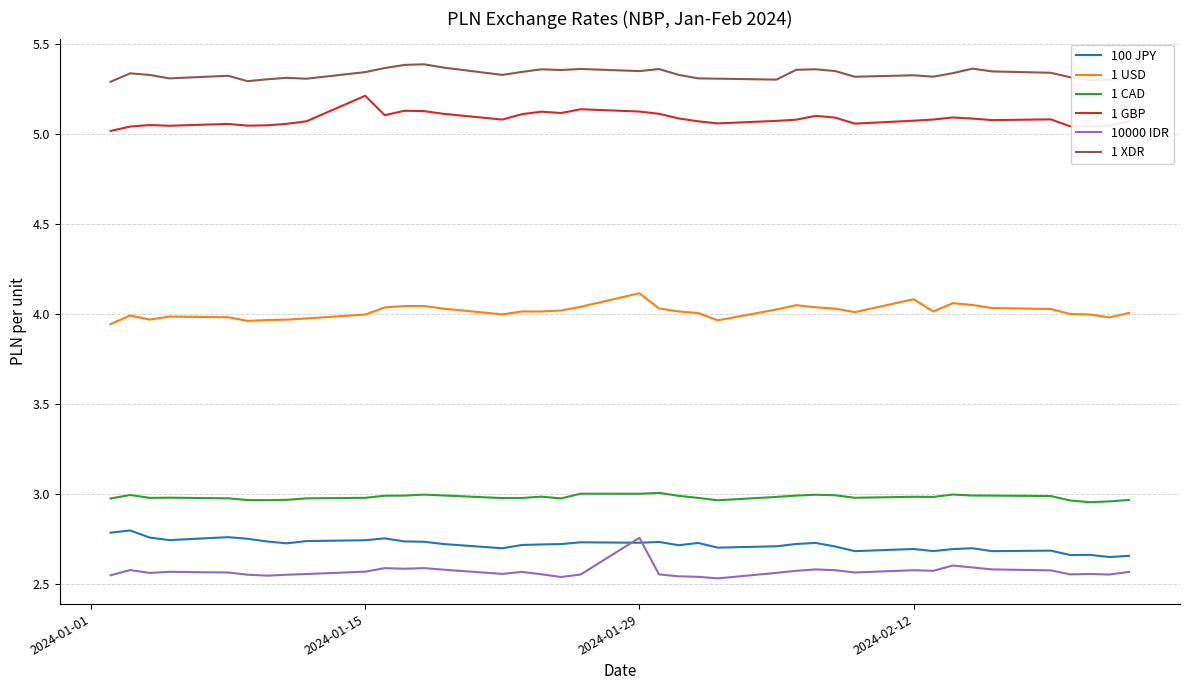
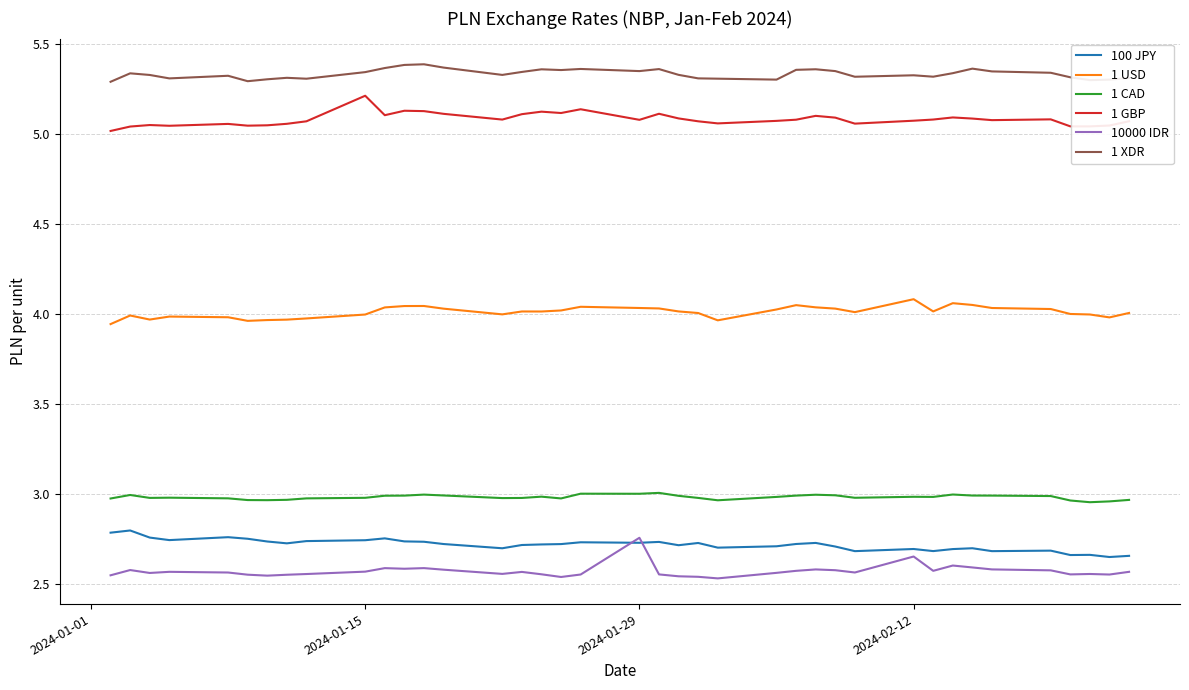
  {
    "100 JPY": {
      "2024-01-15": 2.74,
      "2024-01-29": 2.73,
      "2024-02-12": 2.69
    },
    "1 USD": {
      "2024-01-15": 4.00,
-     "2024-01-29": 4.11,
+     "2024-01-29": 4.03,
      "2024-02-12": 4.08
    },
    "1 CAD": {
      "2024-01-15": 2.98,
      "2024-01-29": 3.00,
      "2024-02-12": 2.98
    },
    "1 GBP": {
      "2024-01-15": 5.21,
-     "2024-01-29": 5.12,
+     "2024-01-29": 5.08,
      "2024-02-12": 5.07
    },
    "10000 IDR": {
      "2024-01-15": 2.57,
      "2024-01-29": 2.76,
-     "2024-02-12": 2.58
+     "2024-02-12": 2.65
    },
    "1 XDR": {
      "2024-01-15": 5.34,
      "2024-01-29": 5.35,
      "2024-02-12": 5.32
    }
  }
